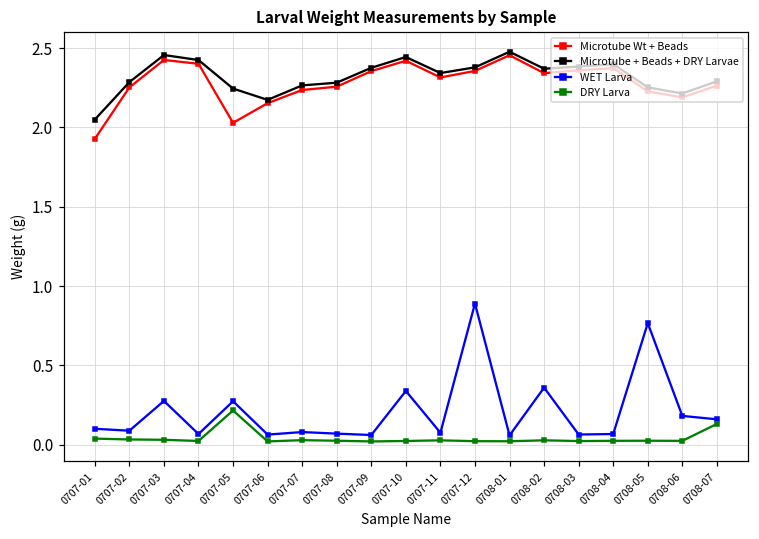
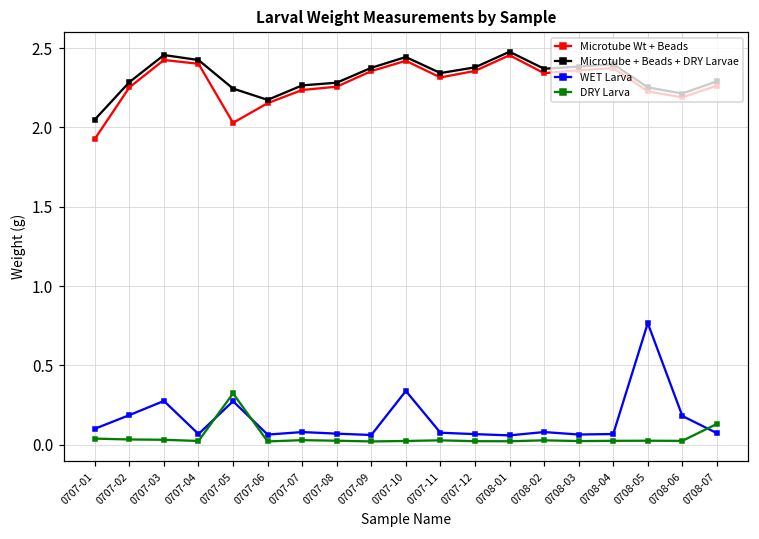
  {
    "Microtube Wt + Beads": {
      "0707-01": 1.93,
      "0707-02": 2.25,
      "0707-03": 2.43,
      "0707-04": 2.40,
      "0707-05": 2.03,
      "0707-06": 2.15,
      "0707-07": 2.24,
      "0707-08": 2.26,
      "0707-09": 2.36,
      "0707-10": 2.42,
      "0707-11": 2.32,
      "0707-12": 2.36,
      "0708-01": 2.46,
      "0708-02": 2.34
    },
    "Microtube + Beads + DRY Larvae": {
      "0707-01": 2.05,
      "0707-02": 2.29,
      "0707-03": 2.46,
      "0707-04": 2.43,
      "0707-05": 2.25,
      "0707-06": 2.17,
      "0707-07": 2.27,
      "0707-08": 2.28,
      "0707-09": 2.38,
      "0707-10": 2.44,
      "0707-11": 2.34,
      "0707-12": 2.38,
      "0708-01": 2.48,
      "0708-02": 2.37
    },
    "WET Larva": {
      "0707-01": 0.10,
-     "0707-02": 0.09,
+     "0707-02": 0.19,
      "0707-03": 0.28,
      "0707-04": 0.07,
      "0707-05": 0.27,
      "0707-06": 0.06,
      "0707-07": 0.08,
      "0707-08": 0.07,
      "0707-09": 0.06,
      "0707-10": 0.34,
      "0707-11": 0.08,
-     "0707-12": 0.89,
+     "0707-12": 0.07,
      "0708-01": 0.06,
-     "0708-02": 0.36,
+     "0708-02": 0.08,
      "0708-03": 0.06,
      "0708-04": 0.07,
      "0708-05": 0.77,
      "0708-06": 0.18,
-     "0708-07": 0.16
+     "0708-07": 0.07
    },
    "DRY Larva": {
      "0707-01": 0.04,
      "0707-02": 0.03,
      "0707-03": 0.03,
      "0707-04": 0.02,
-     "0707-05": 0.22,
+     "0707-05": 0.32,
      "0707-06": 0.02,
      "0707-07": 0.03,
      "0707-08": 0.03,
      "0707-09": 0.02,
      "0707-10": 0.02,
      "0707-11": 0.03,
      "0707-12": 0.02,
      "0708-01": 0.02,
      "0708-02": 0.03,
      "0708-03": 0.02,
      "0708-04": 0.02,
      "0708-05": 0.03,
      "0708-06": 0.02,
      "0708-07": 0.13
    }
  }
